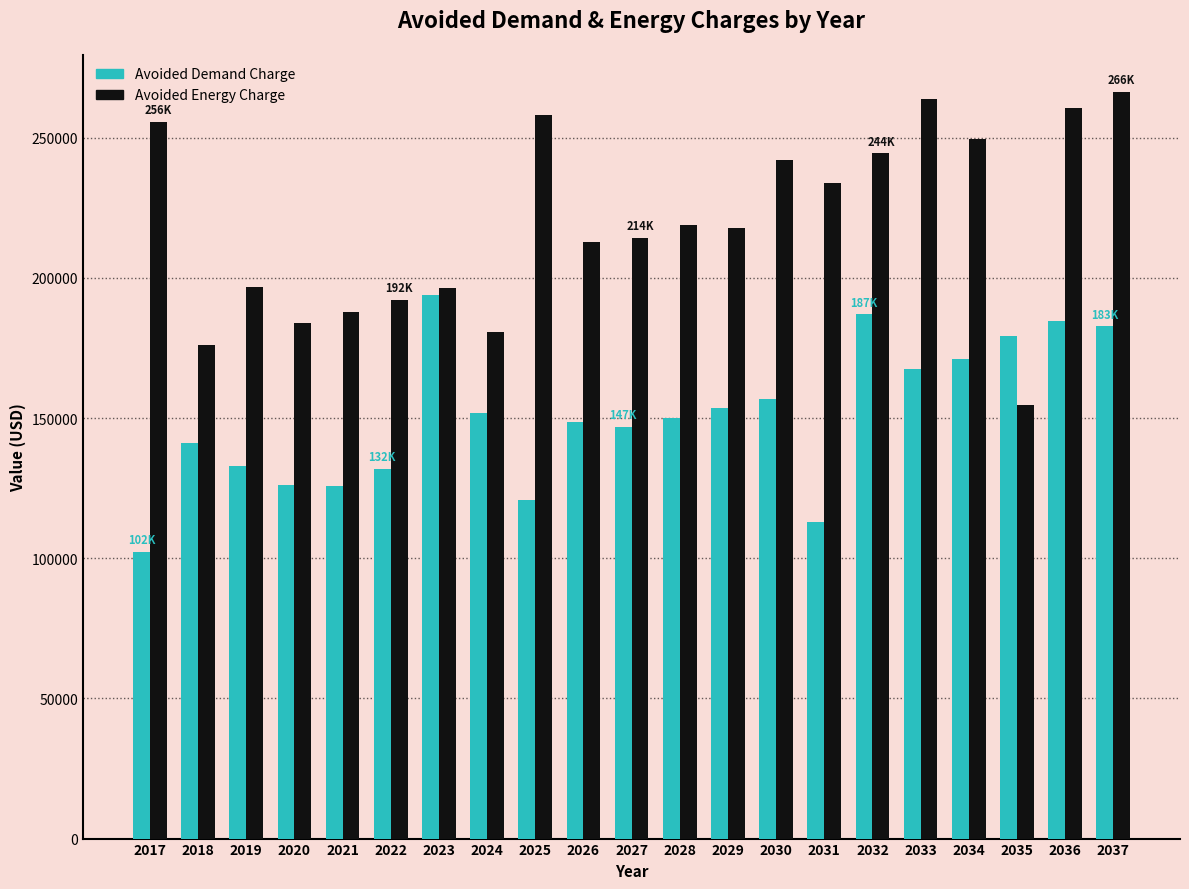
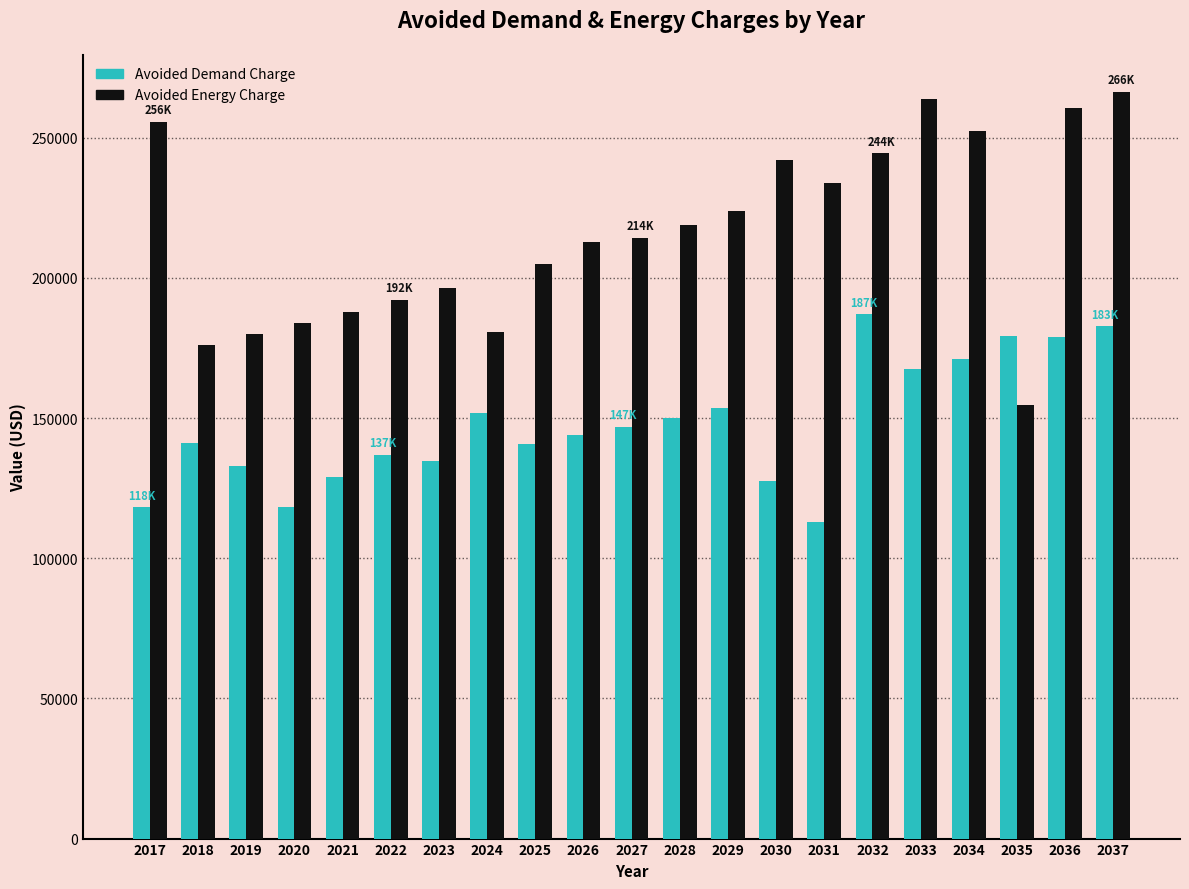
  {
    "Avoided Demand Charge": {
-     "2017": "102K",
-     "2020": "126000",
-     "2021": "126000",
-     "2022": "132K",
-     "2023": "194000",
-     "2025": "121000",
-     "2026": "149000",
+     "2017": "118K",
+     "2020": "118000",
+     "2021": "129000",
+     "2022": "137K",
+     "2023": "135000",
+     "2025": "141000",
+     "2026": "144000",
      "2027": "147K",
-     "2030": "157000",
+     "2030": "128000",
      "2032": "187K",
-     "2036": "185000",
+     "2036": "179000",
      "2037": "183K"
    },
    "Avoided Energy Charge": {
      "2018": "176000",
-     "2019": "197000",
+     "2019": "180000",
      "2020": "184000",
      "2021": "188000",
      "2023": "196000",
      "2024": "181000",
-     "2025": "258000",
+     "2025": "205000",
      "2026": "213000",
      "2028": "219000",
-     "2029": "218000",
+     "2029": "224000",
      "2030": "242000",
      "2031": "234000",
      "2033": "264000",
-     "2034": "249000",
+     "2034": "252000",
      "2035": "155000",
      "2036": "261000"
    }
  }
